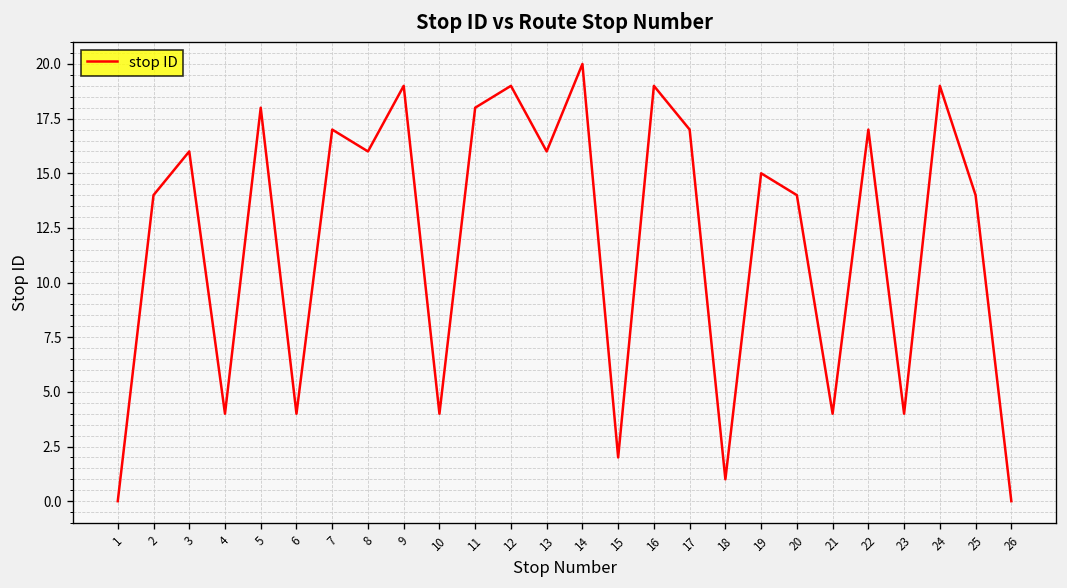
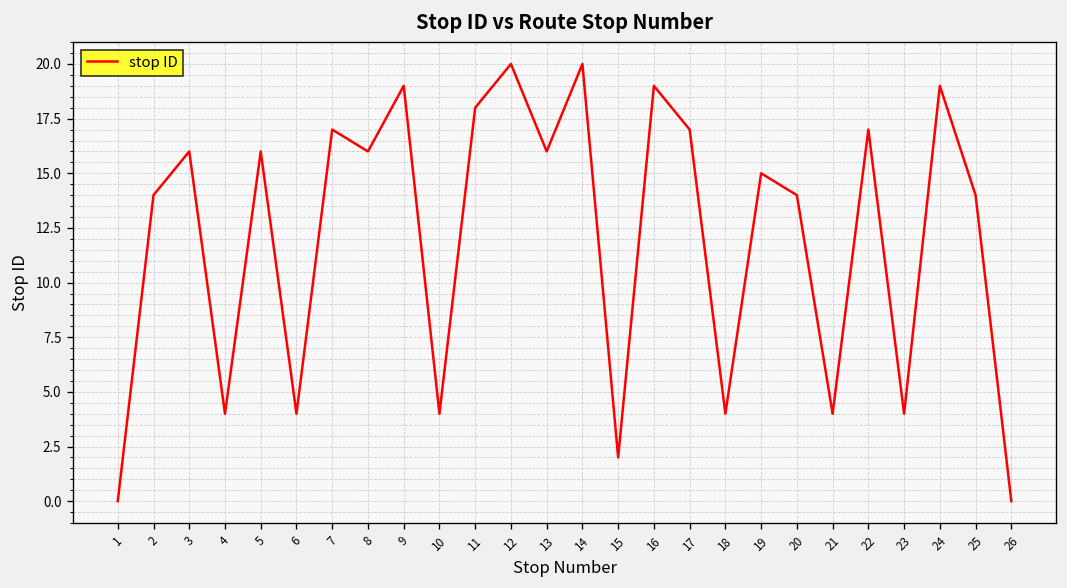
  {
    "1": 0,
    "2": 14,
    "3": 16,
    "4": 4,
-   "5": 18,
+   "5": 16,
    "6": 4,
    "7": 17,
    "8": 16,
    "9": 19,
    "10": 4,
    "11": 18,
-   "12": 19,
+   "12": 20,
    "13": 16,
    "14": 20,
    "15": 2,
    "16": 19,
    "17": 17,
-   "18": 1,
+   "18": 4,
    "19": 15,
    "20": 14,
    "21": 4,
    "22": 17,
    "23": 4,
    "24": 19,
    "25": 14,
    "26": 0
  }
